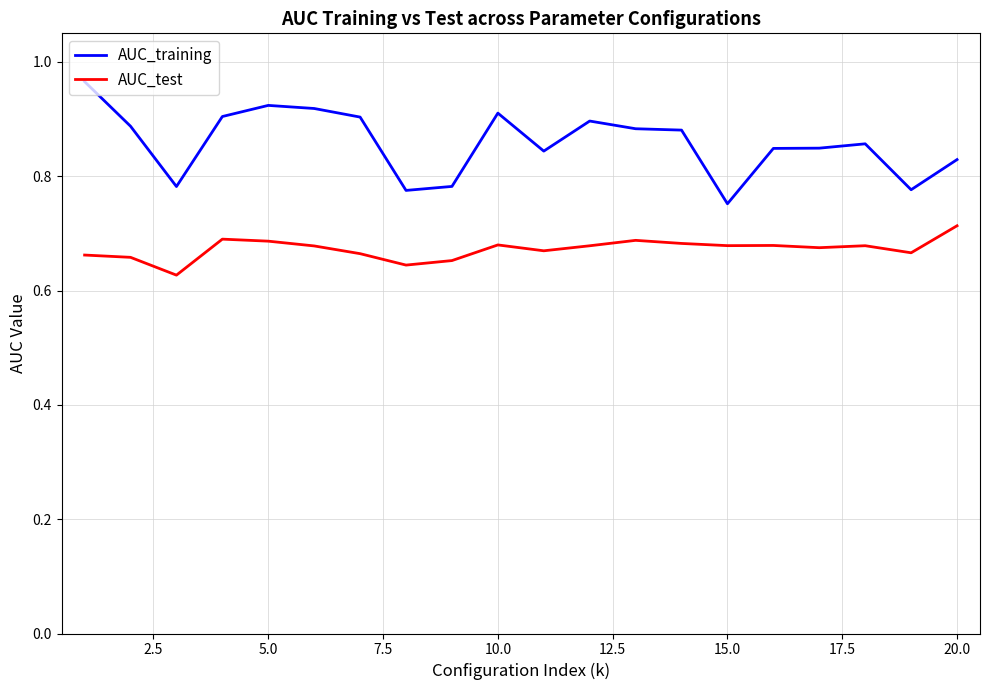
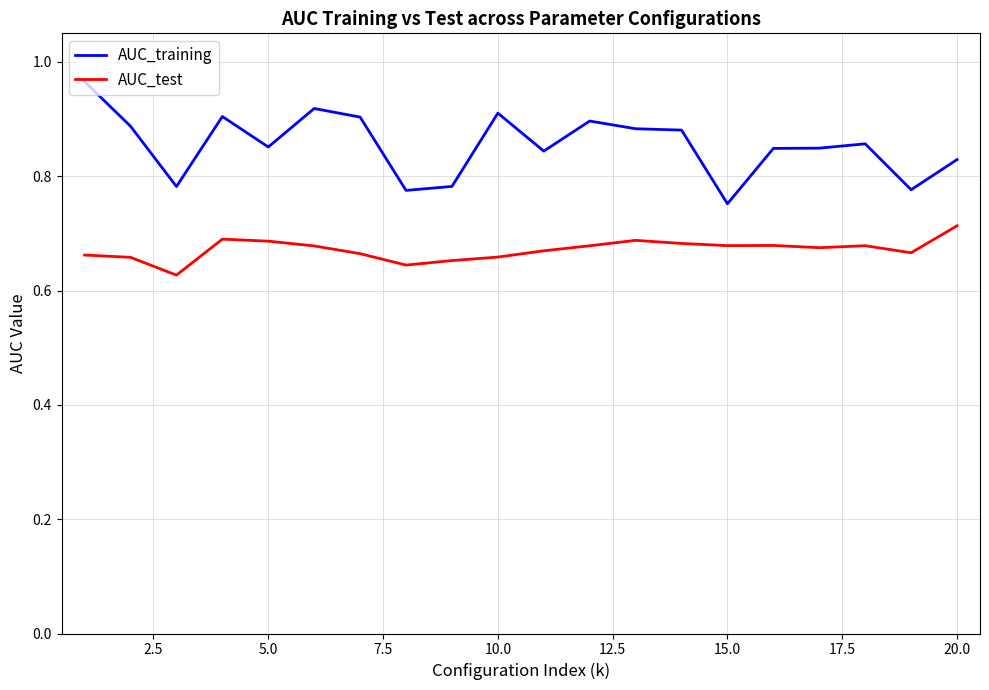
  {
    "AUC_training": {
-     "5.0": 0.92,
+     "5.0": 0.85,
      "10.0": 0.91,
      "15.0": 0.75,
      "20.0": 0.83
    },
    "AUC_test": {
      "5.0": 0.69,
-     "10.0": 0.68,
+     "10.0": 0.66,
      "15.0": 0.68,
      "20.0": 0.71
    }
  }
